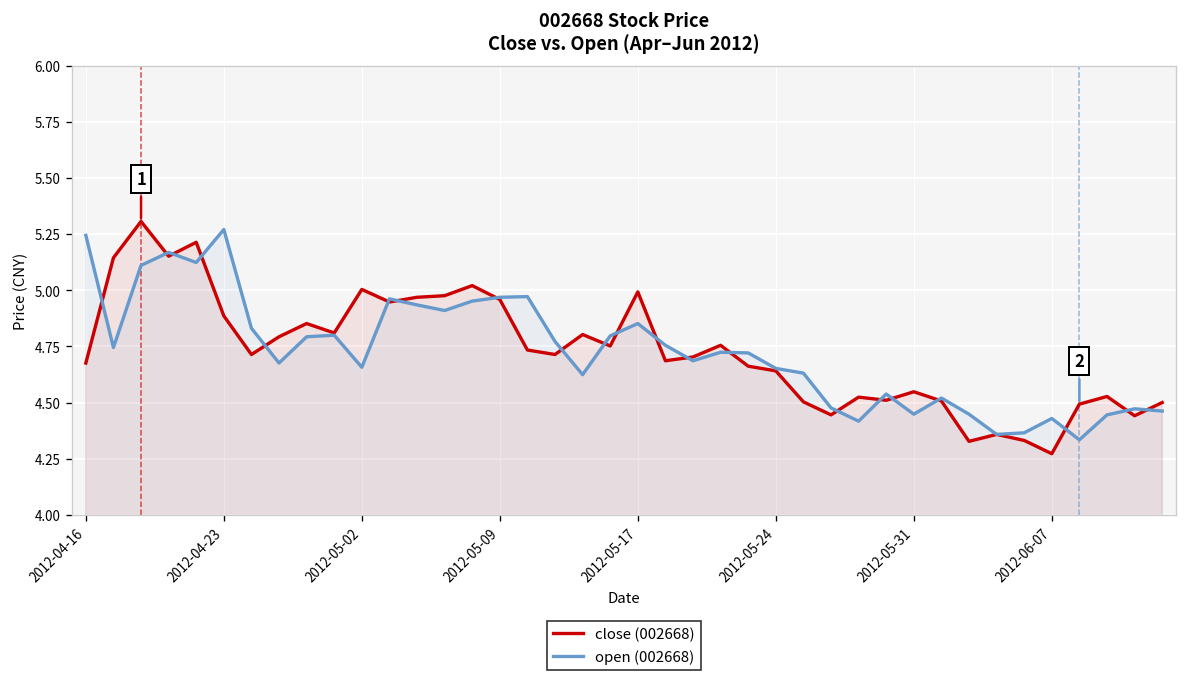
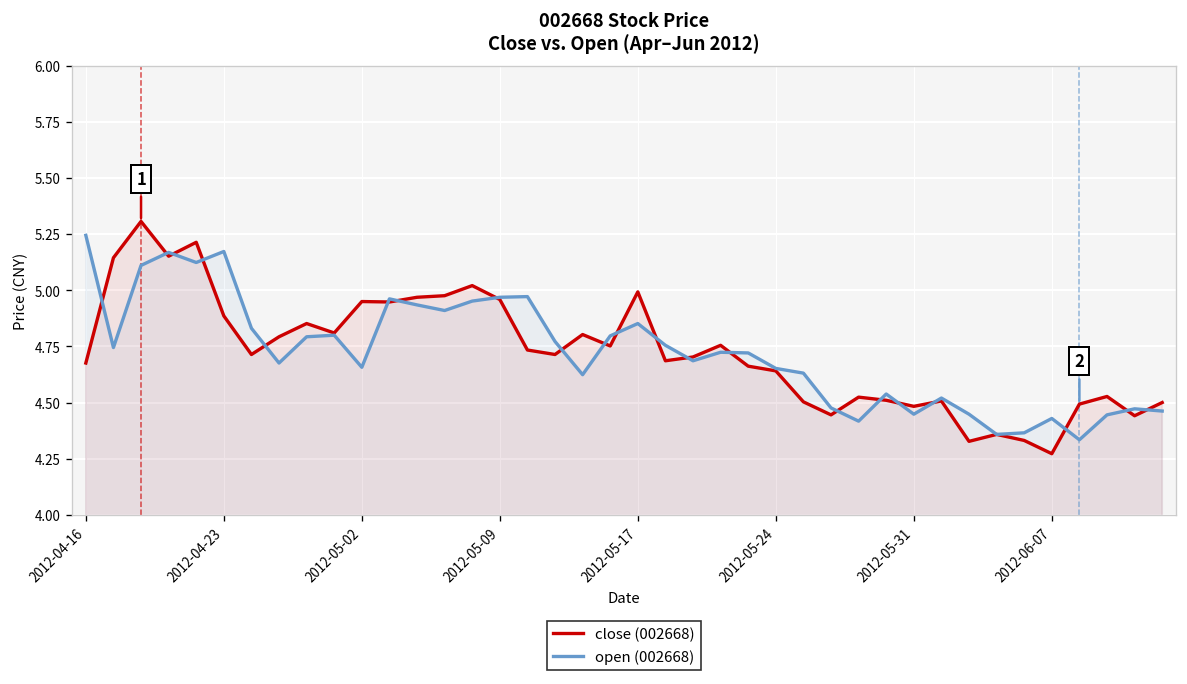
  {
    "close (002668)": {
      "2012-04-16": 4.68,
      "2012-04-23": 4.89,
-     "2012-05-02": 5.00,
+     "2012-05-02": 4.95,
      "2012-05-17": 4.99,
-     "2012-05-31": 4.55,
+     "2012-05-31": 4.48,
      "2012-06-07": 4.27
    },
    "open (002668)": {
      "2012-04-16": 5.25,
-     "2012-04-23": 5.27,
+     "2012-04-23": 5.17,
      "2012-05-02": 4.66,
      "2012-05-17": 4.85,
      "2012-05-31": 4.45,
      "2012-06-07": 4.43
    }
  }
